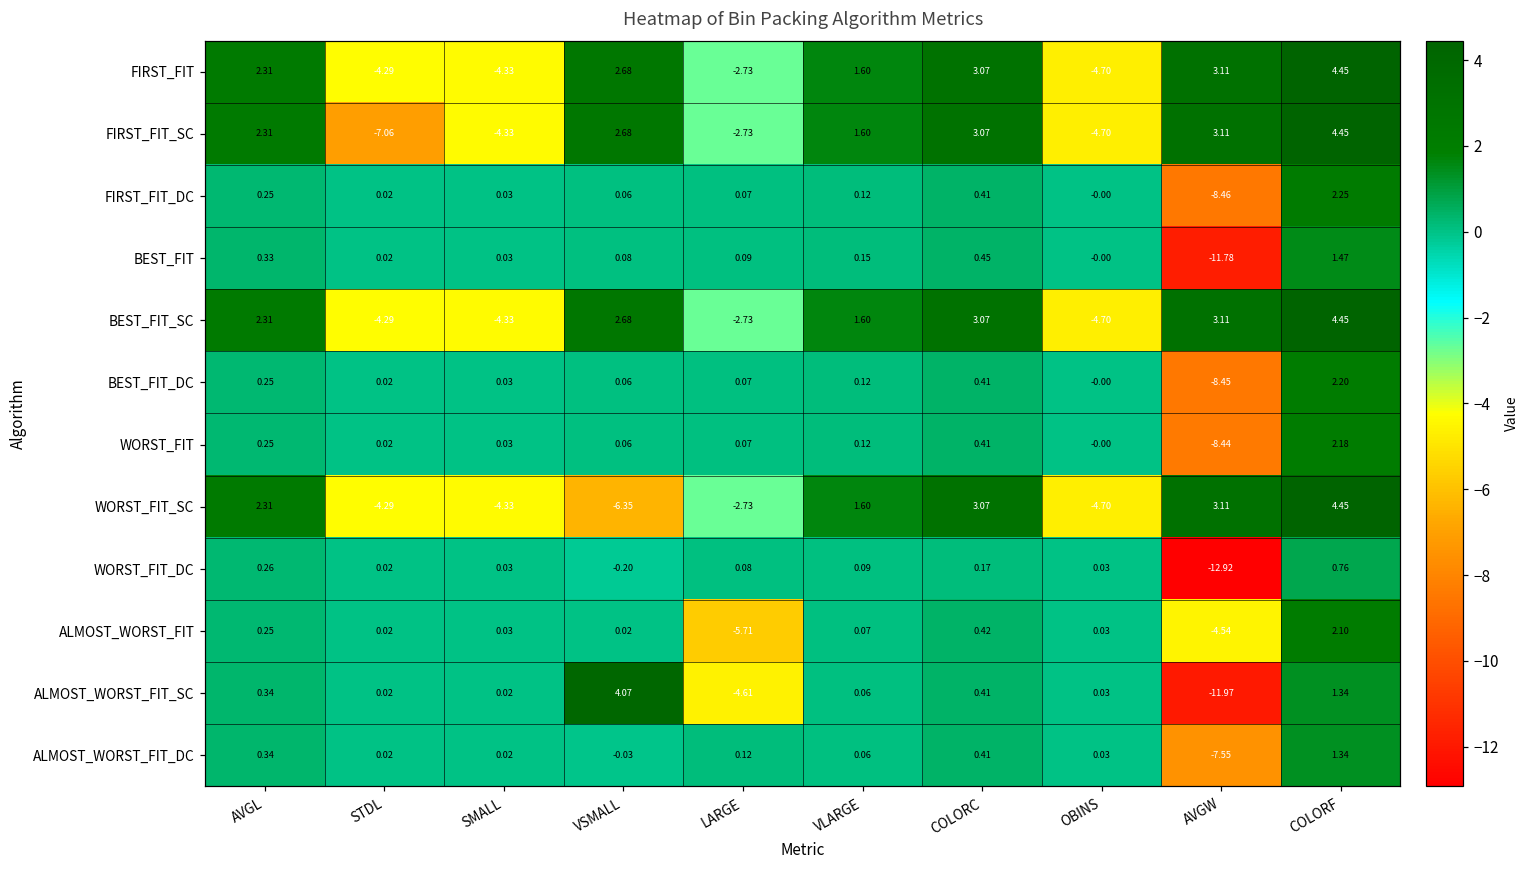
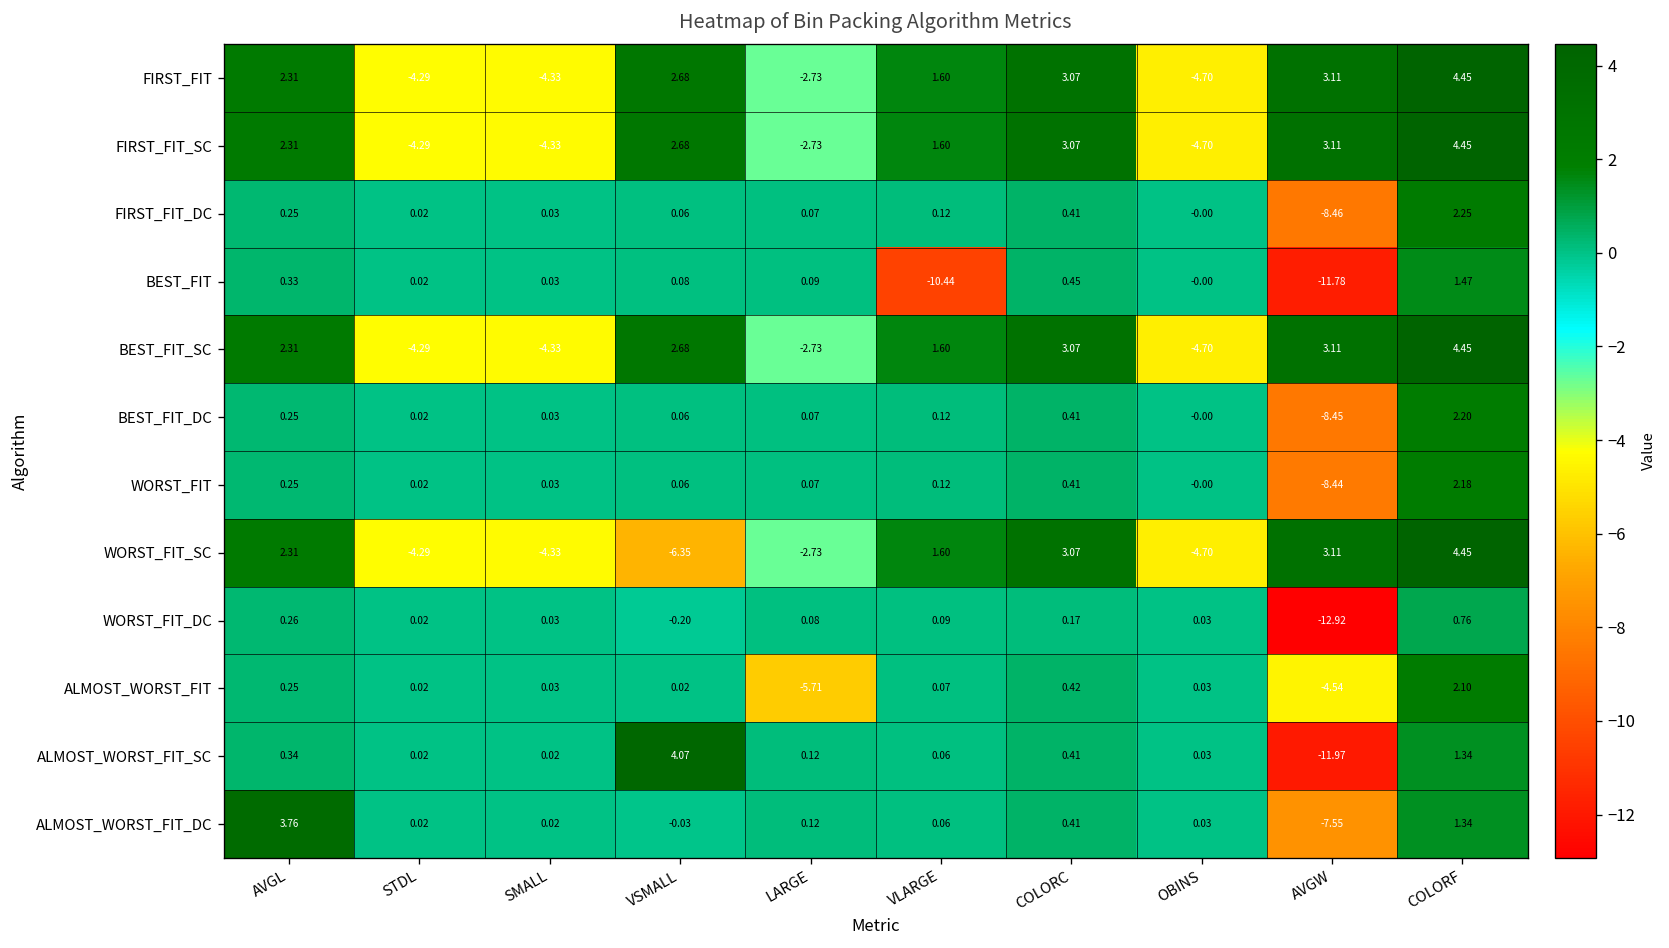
  {
    "FIRST_FIT": {
      "AVGL": 2.31,
      "STDL": -4.29,
      "SMALL": -4.33,
      "VSMALL": 2.68,
      "LARGE": -2.73,
      "VLARGE": 1.60,
      "COLORC": 3.07,
      "OBINS": -4.70,
      "AVGW": 3.11,
      "COLORF": 4.45
    },
    "FIRST_FIT_SC": {
      "AVGL": 2.31,
-     "STDL": -7.06,
+     "STDL": -4.29,
      "SMALL": -4.33,
      "VSMALL": 2.68,
      "LARGE": -2.73,
      "VLARGE": 1.60,
      "COLORC": 3.07,
      "OBINS": -4.70,
      "AVGW": 3.11,
      "COLORF": 4.45
    },
    "FIRST_FIT_DC": {
      "AVGL": 0.25,
      "STDL": 0.02,
      "SMALL": 0.03,
      "VSMALL": 0.06,
      "LARGE": 0.07,
      "VLARGE": 0.12,
      "COLORC": 0.41,
      "OBINS": -0.00,
      "AVGW": -8.46,
      "COLORF": 2.25
    },
    "BEST_FIT": {
      "AVGL": 0.33,
      "STDL": 0.02,
      "SMALL": 0.03,
      "VSMALL": 0.08,
      "LARGE": 0.09,
-     "VLARGE": 0.15,
+     "VLARGE": -10.44,
      "COLORC": 0.45,
      "OBINS": -0.00,
      "AVGW": -11.78,
      "COLORF": 1.47
    },
    "BEST_FIT_SC": {
      "AVGL": 2.31,
      "STDL": -4.29,
      "SMALL": -4.33,
      "VSMALL": 2.68,
      "LARGE": -2.73,
      "VLARGE": 1.60,
      "COLORC": 3.07,
      "OBINS": -4.70,
      "AVGW": 3.11,
      "COLORF": 4.45
    },
    "BEST_FIT_DC": {
      "AVGL": 0.25,
      "STDL": 0.02,
      "SMALL": 0.03,
      "VSMALL": 0.06,
      "LARGE": 0.07,
      "VLARGE": 0.12,
      "COLORC": 0.41,
      "OBINS": -0.00,
      "AVGW": -8.45,
      "COLORF": 2.20
    },
    "WORST_FIT": {
      "AVGL": 0.25,
      "STDL": 0.02,
      "SMALL": 0.03,
      "VSMALL": 0.06,
      "LARGE": 0.07,
      "VLARGE": 0.12,
      "COLORC": 0.41,
      "OBINS": -0.00,
      "AVGW": -8.44,
      "COLORF": 2.18
    },
    "WORST_FIT_SC": {
      "AVGL": 2.31,
      "STDL": -4.29,
      "SMALL": -4.33,
      "VSMALL": -6.35,
      "LARGE": -2.73,
      "VLARGE": 1.60,
      "COLORC": 3.07,
      "OBINS": -4.70,
      "AVGW": 3.11,
      "COLORF": 4.45
    },
    "WORST_FIT_DC": {
      "AVGL": 0.26,
      "STDL": 0.02,
      "SMALL": 0.03,
      "VSMALL": -0.20,
      "LARGE": 0.08,
      "VLARGE": 0.09,
      "COLORC": 0.17,
      "OBINS": 0.03,
      "AVGW": -12.92,
      "COLORF": 0.76
    },
    "ALMOST_WORST_FIT": {
      "AVGL": 0.25,
      "STDL": 0.02,
      "SMALL": 0.03,
      "VSMALL": 0.02,
      "LARGE": -5.71,
      "VLARGE": 0.07,
      "COLORC": 0.42,
      "OBINS": 0.03,
      "AVGW": -4.54,
      "COLORF": 2.10
    },
    "ALMOST_WORST_FIT_SC": {
      "AVGL": 0.34,
      "STDL": 0.02,
      "SMALL": 0.02,
      "VSMALL": 4.07,
-     "LARGE": -4.61,
+     "LARGE": 0.12,
      "VLARGE": 0.06,
      "COLORC": 0.41,
      "OBINS": 0.03,
      "AVGW": -11.97,
      "COLORF": 1.34
    },
    "ALMOST_WORST_FIT_DC": {
-     "AVGL": 0.34,
+     "AVGL": 3.76,
      "STDL": 0.02,
      "SMALL": 0.02,
      "VSMALL": -0.03,
      "LARGE": 0.12,
      "VLARGE": 0.06,
      "COLORC": 0.41,
      "OBINS": 0.03,
      "AVGW": -7.55,
      "COLORF": 1.34
    }
  }
